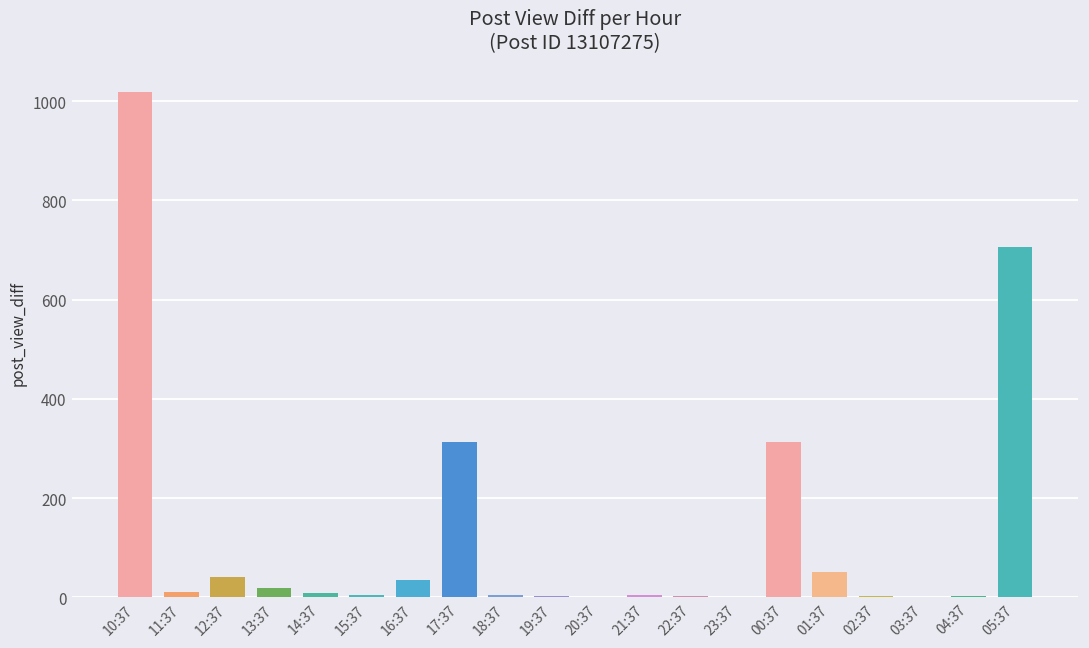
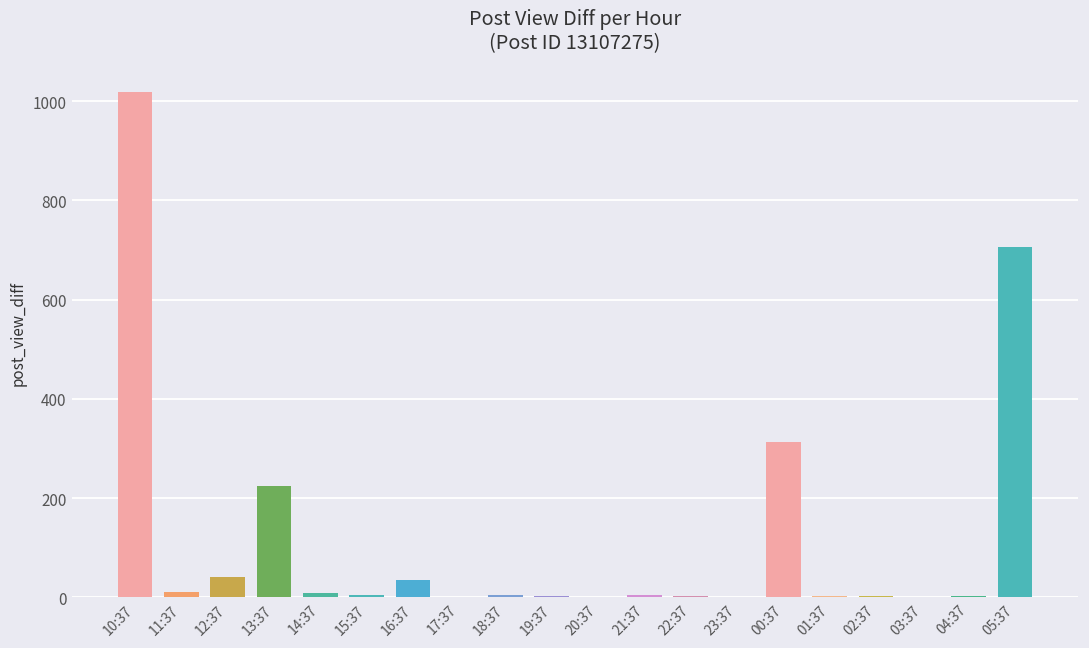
  {
    "10:37": 1020,
    "11:37": 10,
    "12:37": 40,
-   "13:37": 20,
+   "13:37": 230,
    "14:37": 10,
    "16:37": 40,
-   "17:37": 310,
+   "17:37": 0,
    "00:37": 310,
-   "01:37": 50,
+   "01:37": 0,
    "05:37": 710
  }
